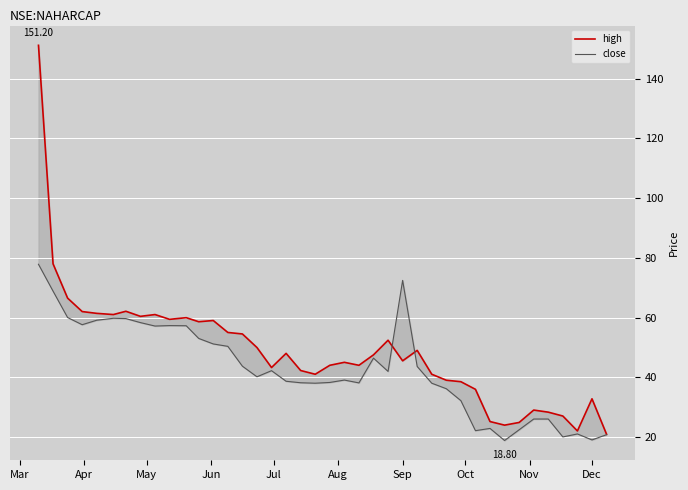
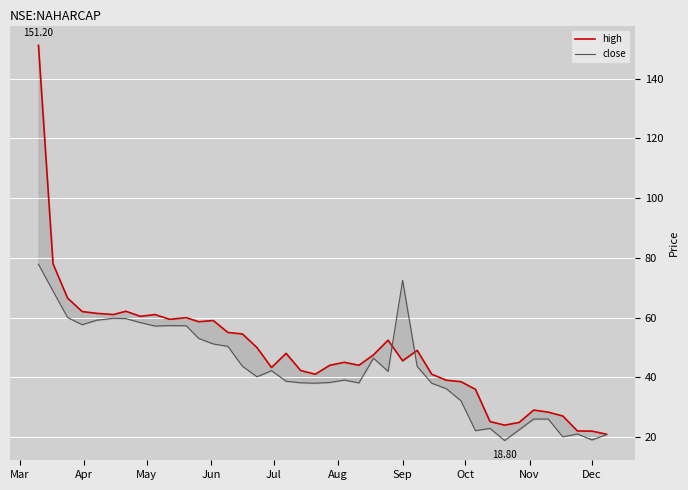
  {
    "high": {
      "Sep": 46,
-     "Dec": 33
+     "Dec": 22
    },
    "close": {
      "Dec": 19
    }
  }
